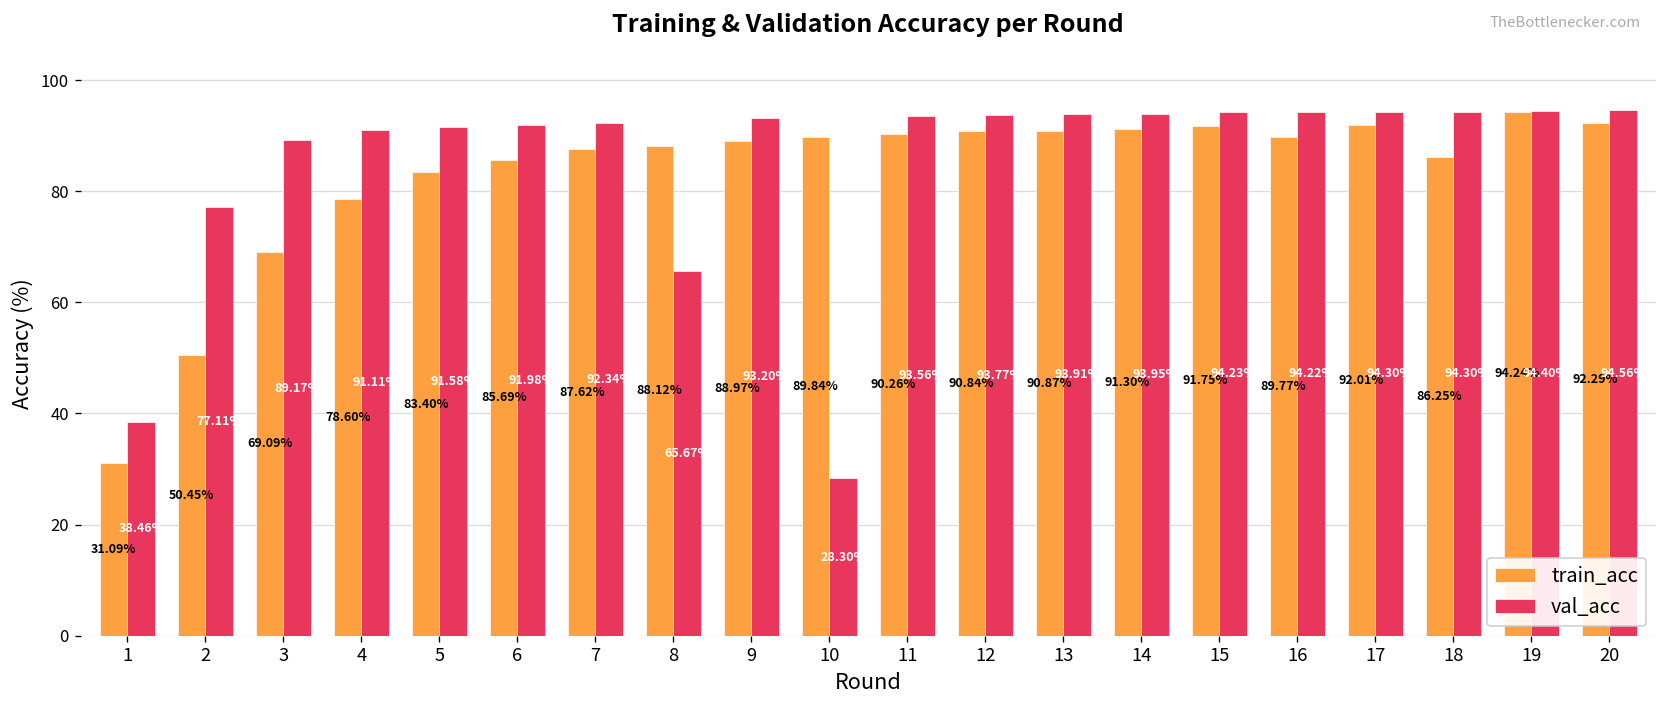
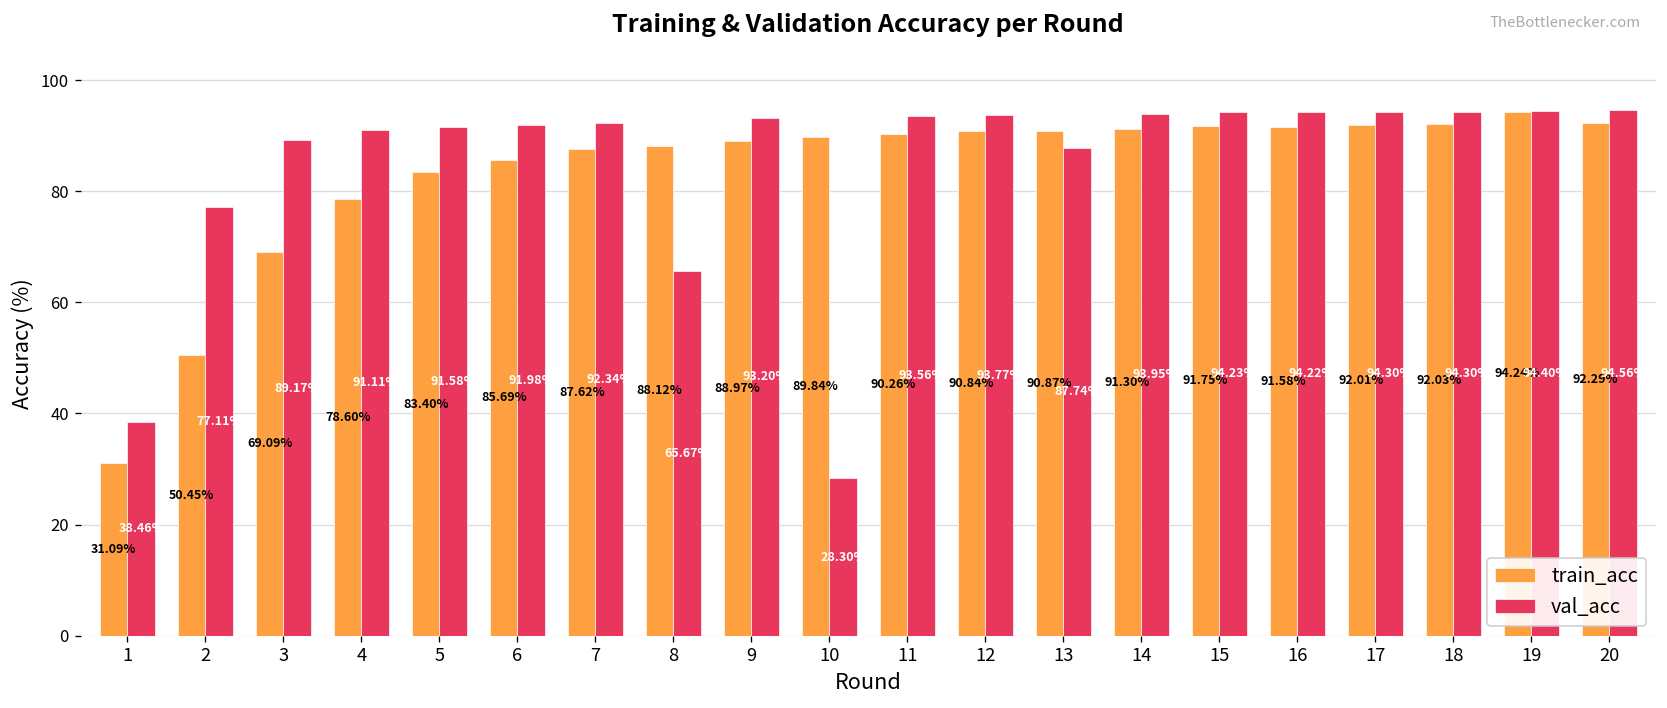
  {
    "train_acc": {
      "1": "31.09%",
      "2": "50.45%",
      "3": "69.09%",
      "4": "78.60%",
      "5": "83.40%",
      "6": "85.69%",
      "7": "87.62%",
      "8": "88.12%",
      "9": "88.97%",
      "10": "89.84%",
      "11": "90.26%",
      "12": "90.84%",
      "13": "90.87%",
-     "16": "89.77%",
-     "18": "86.25%"
+     "16": "91.58%",
+     "18": "92.03%"
    },
    "val_acc": {
      "1": "38.46%",
      "2": "77.11%",
      "3": "89.17%",
      "4": "91.11%",
      "5": "91.58%",
      "6": "91.98%",
      "7": "92.34%",
      "8": "65.67%",
      "9": "93.20%",
      "10": "28.30%",
      "11": "93.56%",
      "12": "93.77%",
-     "13": "93.91%"
+     "13": "87.74%"
    }
  }
